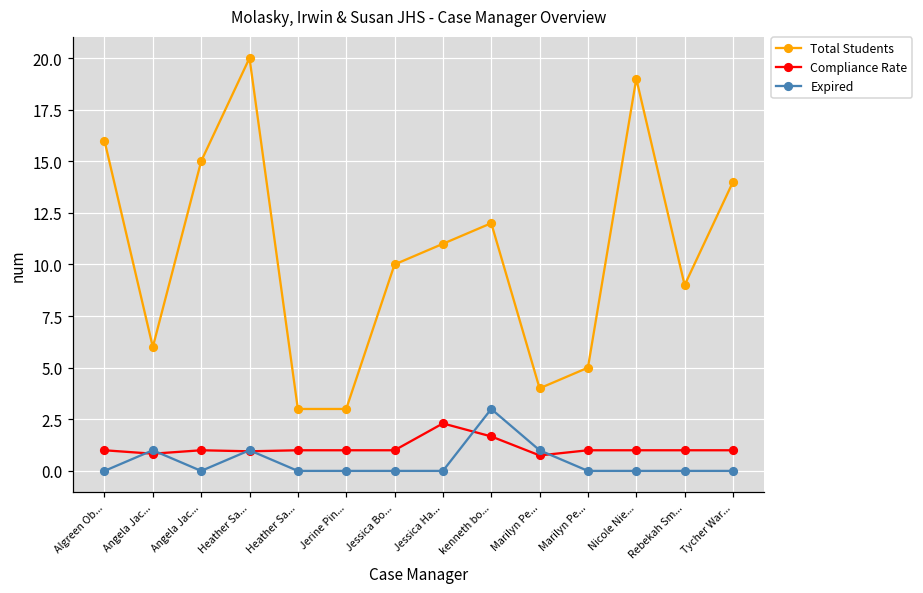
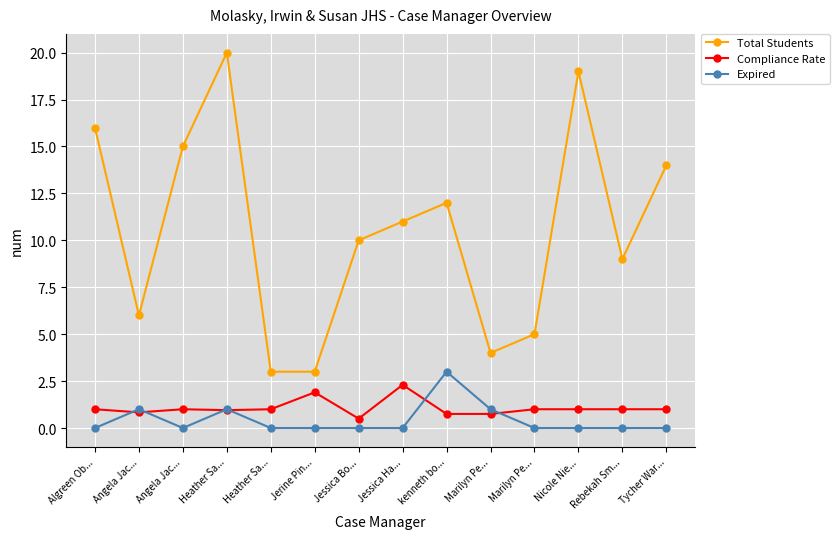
  {
    "Total Students": {
      "Algreen Ob...": 16.0,
      "Jerine Pin...": 3.0,
      "Jessica Bo...": 10.0,
      "Jessica Ha...": 11.0,
      "kenneth bo...": 12.0,
      "Nicole Nie...": 19.0,
      "Rebekah Sm...": 9.0,
      "Tycher War...": 14.0
    },
    "Compliance Rate": {
      "Algreen Ob...": 1.0,
-     "Jerine Pin...": 1.0,
-     "Jessica Bo...": 1.0,
+     "Jerine Pin...": 1.9,
+     "Jessica Bo...": 0.5,
      "Jessica Ha...": 2.3,
-     "kenneth bo...": 1.7,
+     "kenneth bo...": 0.8,
      "Nicole Nie...": 1.0,
      "Rebekah Sm...": 1.0,
      "Tycher War...": 1.0
    },
    "Expired": {
      "Algreen Ob...": 0.0,
      "Jerine Pin...": 0.0,
      "Jessica Bo...": 0.0,
      "Jessica Ha...": 0.0,
      "kenneth bo...": 3.0,
      "Nicole Nie...": 0.0,
      "Rebekah Sm...": 0.0,
      "Tycher War...": 0.0
    }
  }
